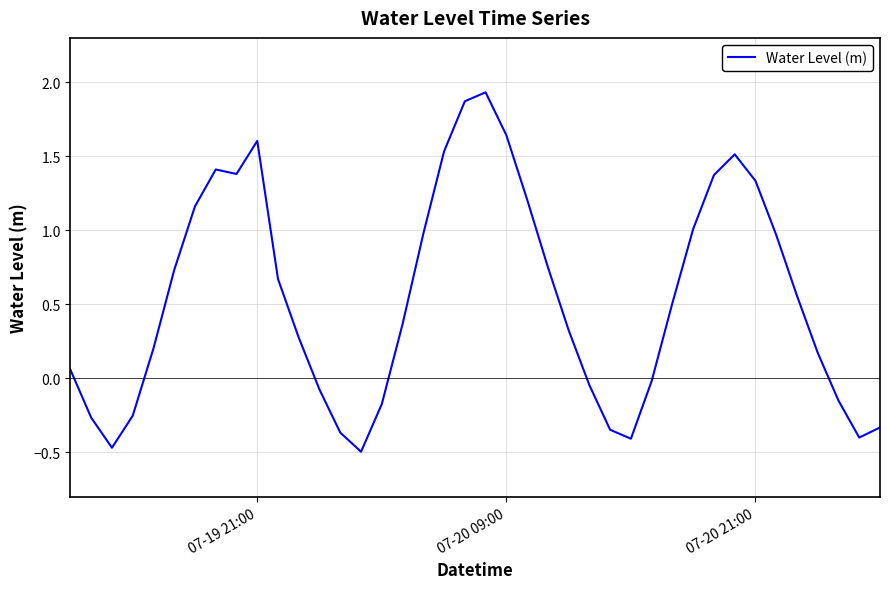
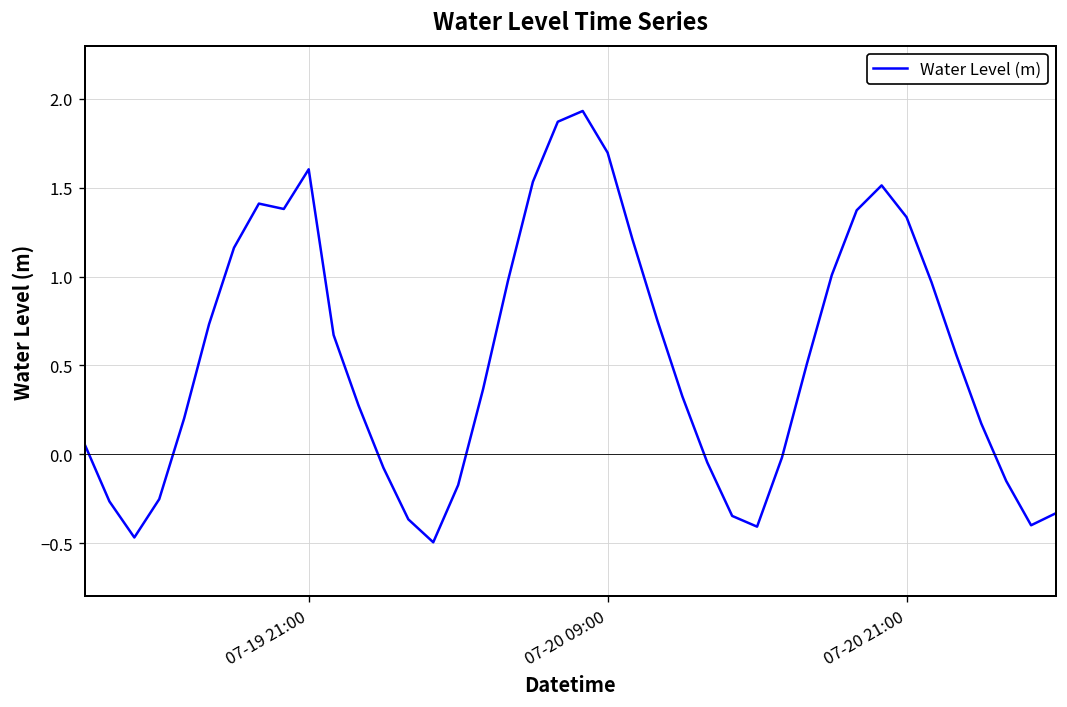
  {
    "07-19 21:00": 1.60,
-   "07-20 09:00": 1.64,
+   "07-20 09:00": 1.70,
    "07-20 21:00": 1.33
  }
